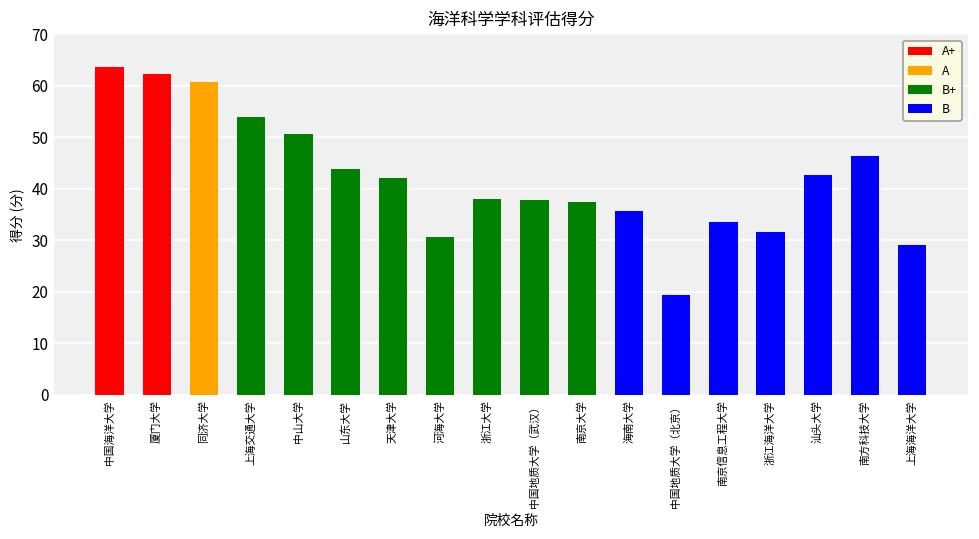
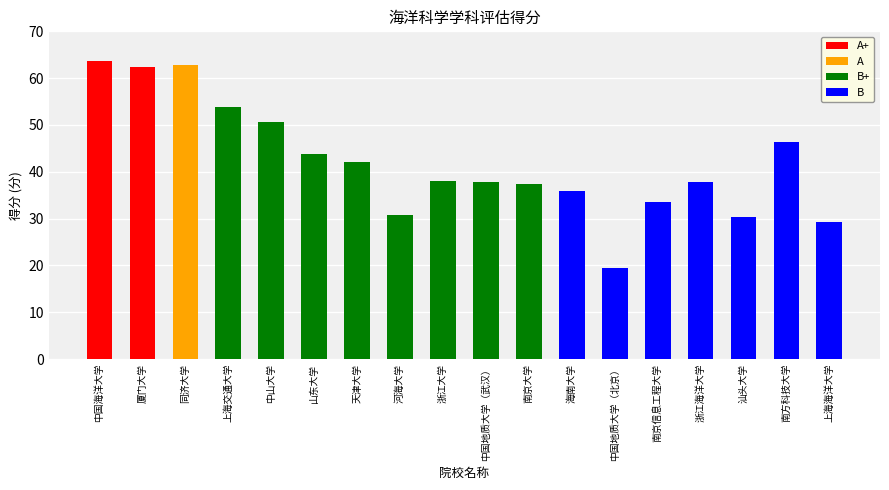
  {
    "A": {
-     "同济大学": 61
+     "同济大学": 63
    },
    "B+": {
      "上海交通大学": 54,
      "中山大学": 51,
      "山东大学": 44,
      "天津大学": 42,
      "河海大学": 31,
      "浙江大学": 38,
      "中国地质大学（武汉）": 38,
      "南京大学": 37
    },
    "B": {
      "海南大学": 36,
      "中国地质大学（北京）": 20,
      "南京信息工程大学": 34,
-     "浙江海洋大学": 32,
-     "汕头大学": 43,
+     "浙江海洋大学": 38,
+     "汕头大学": 30,
      "南方科技大学": 46,
      "上海海洋大学": 29
    }
  }
